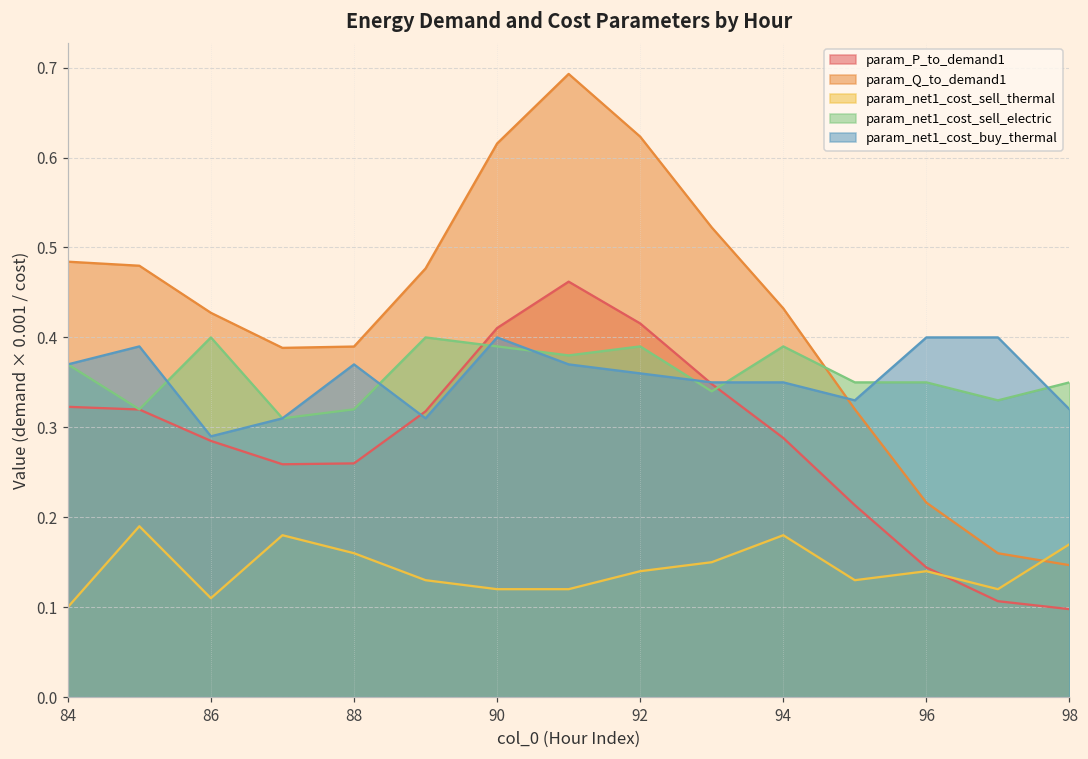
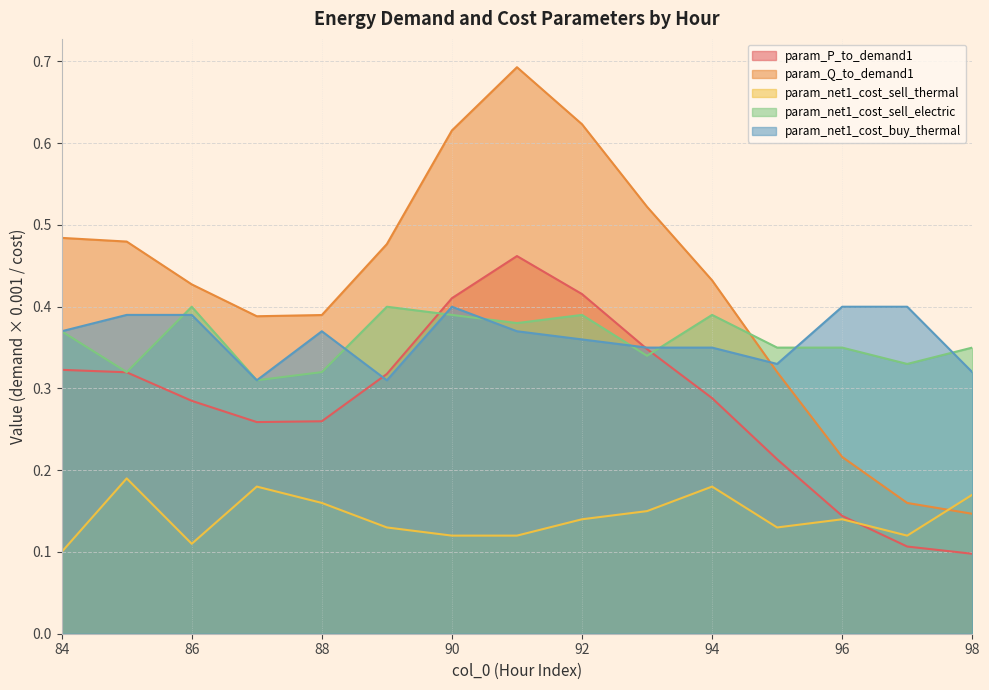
  {
    "param_net1_cost_sell_electric": {
      "86": 0.40,
      "88": 0.32,
      "90": 0.39,
      "92": 0.39,
      "94": 0.39,
      "96": 0.35,
      "98": 0.35
    },
    "param_net1_cost_buy_thermal": {
-     "86": 0.29,
+     "86": 0.39,
      "88": 0.37,
      "90": 0.40,
      "92": 0.36,
      "94": 0.35,
      "96": 0.40,
      "98": 0.32
    }
  }
